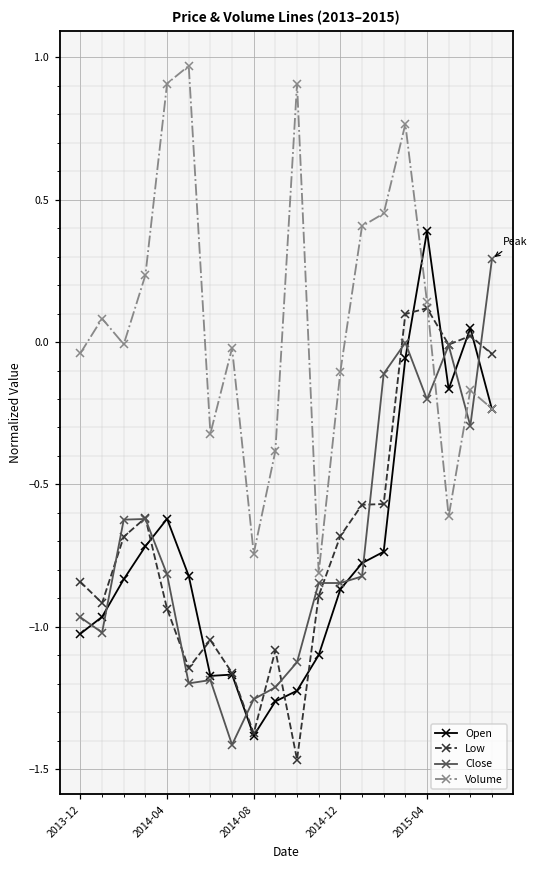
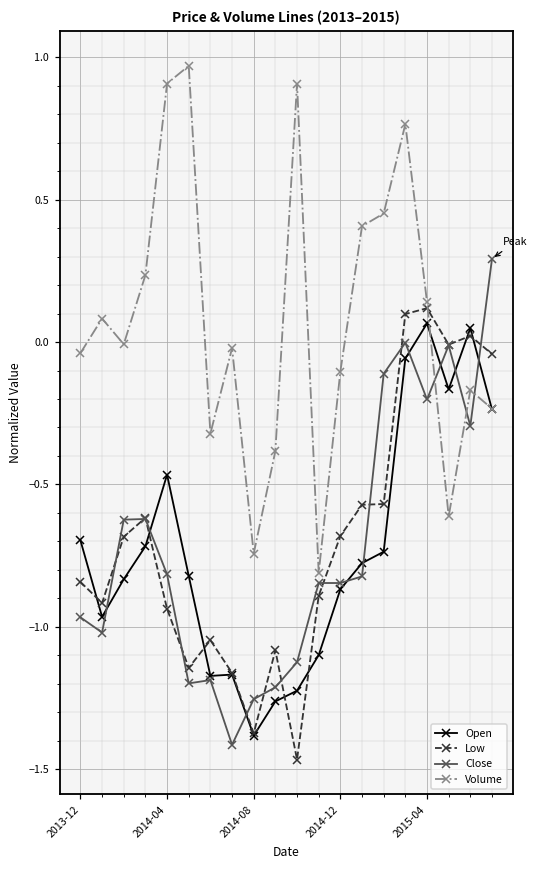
  {
    "Open": {
-     "2013-12": -1.02,
-     "2014-04": -0.62,
+     "2013-12": -0.70,
+     "2014-04": -0.47,
      "2014-12": -0.87,
-     "2015-04": 0.39
+     "2015-04": 0.07
    },
    "Volume": {
      "2013-12": -0.04,
      "2014-04": 0.91,
      "2014-08": -0.74,
      "2014-12": -0.10,
      "2015-04": 0.14
    }
  }
